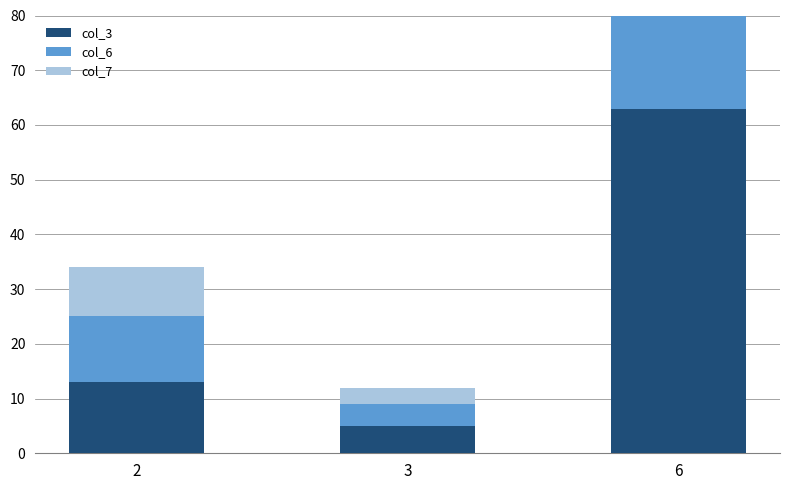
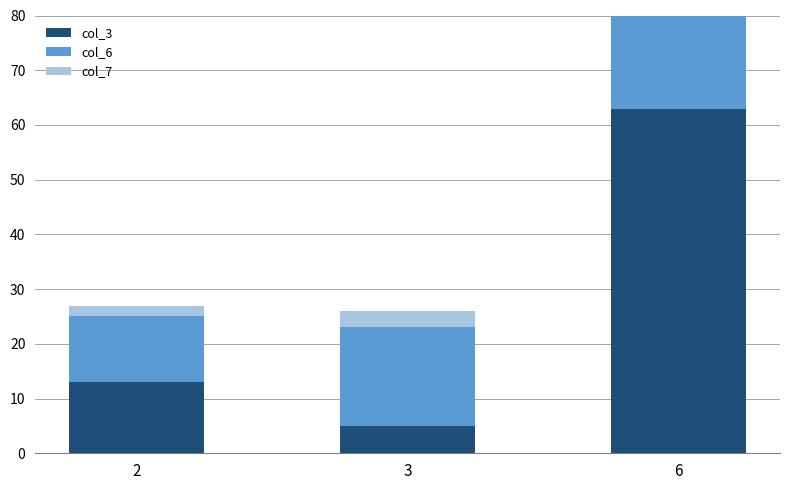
  {
    "col_3": {
      "2": 13,
      "3": 5,
      "6": 63
    },
    "col_6": {
      "2": 12,
-     "3": 4
+     "3": 18
    },
    "col_7": {
-     "2": 9,
+     "2": 2,
      "3": 3
    }
  }
